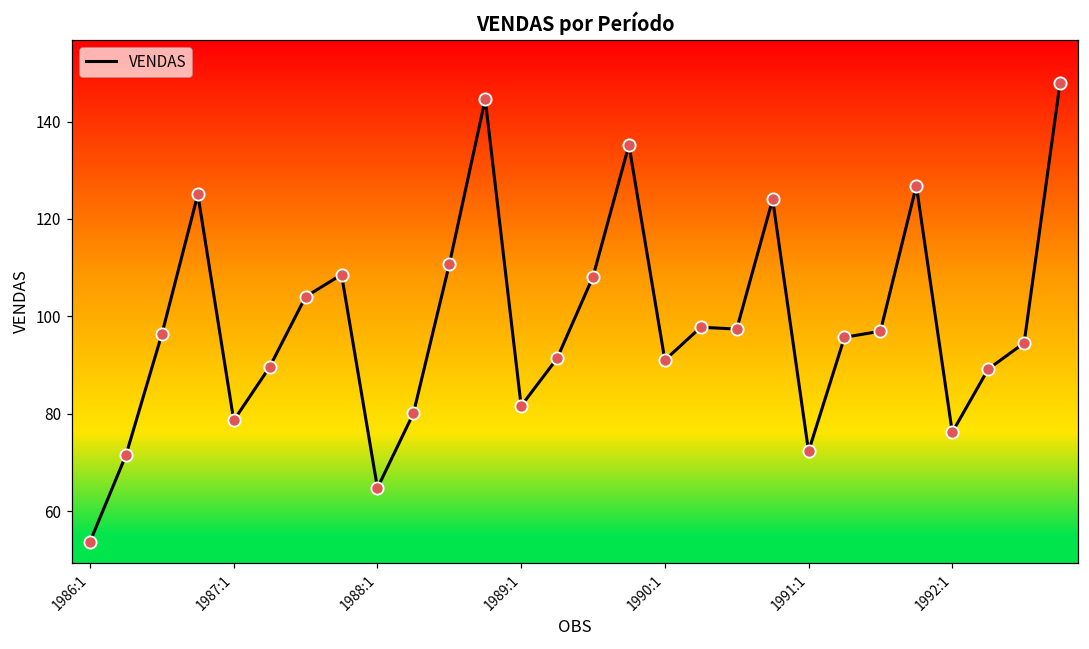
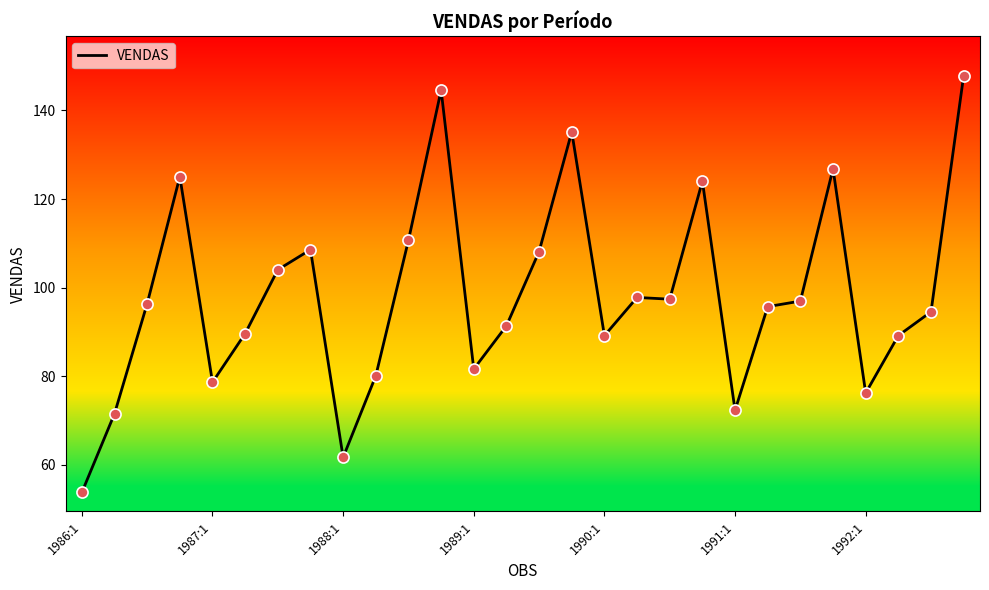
  {
    "1986:1": 54,
    "1987:1": 79,
-   "1988:1": 65,
+   "1988:1": 62,
    "1989:1": 82,
-   "1990:1": 91,
+   "1990:1": 89,
    "1991:1": 72,
    "1992:1": 76
  }
